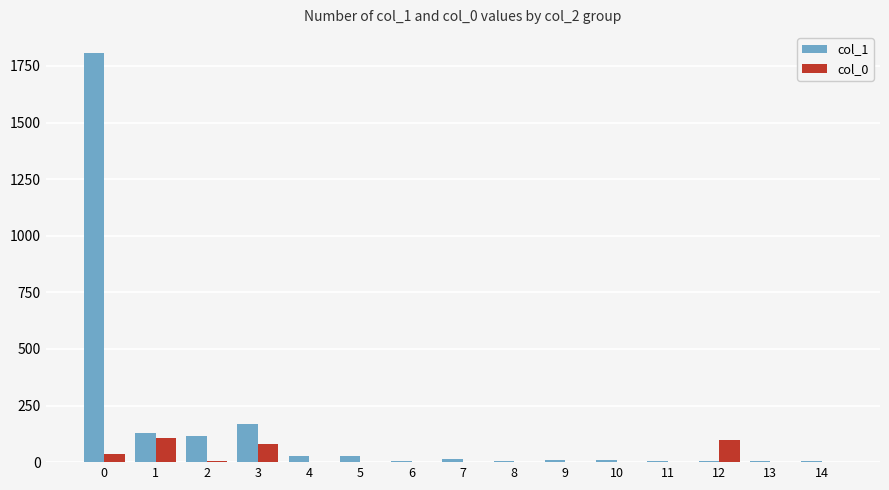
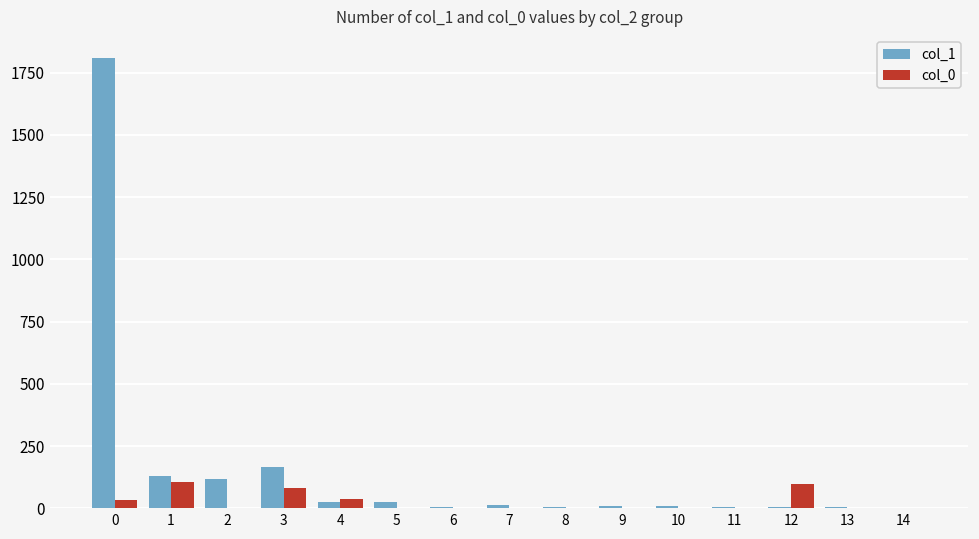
  {
    "col_1": {
      "0": 1810,
      "1": 130,
      "2": 120,
      "3": 170,
      "4": 30,
      "5": 30,
      "7": 10
    },
    "col_0": {
      "0": 40,
      "1": 110,
      "3": 80,
-     "4": 0,
+     "4": 40,
      "5": 0,
      "6": 0,
      "9": 0,
      "10": 0,
      "11": 0,
      "12": 100,
      "13": 0
    }
  }
